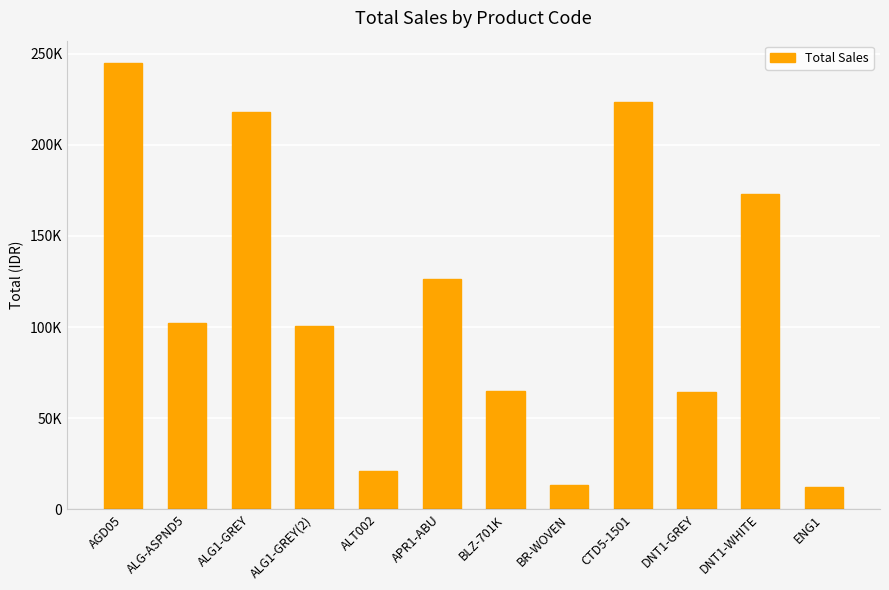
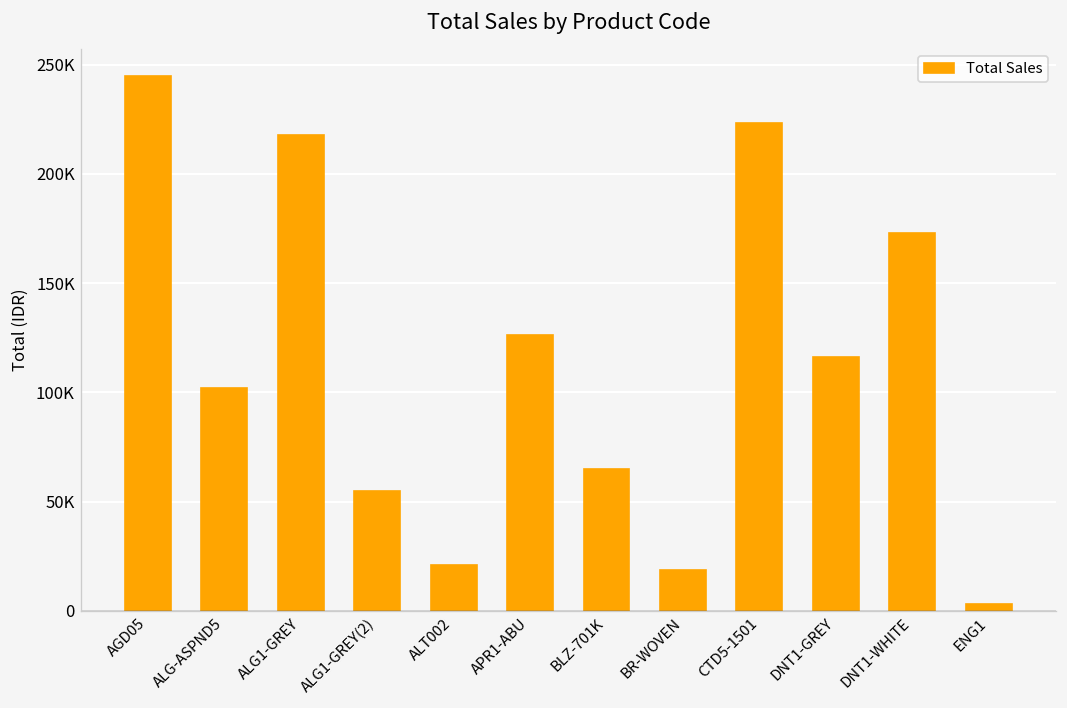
  {
    "AGD05": 245000,
    "ALG-ASPND5": 102000,
    "ALG1-GREY": 218000,
-   "ALG1-GREY(2)": 100000,
+   "ALG1-GREY(2)": 55000,
    "ALT002": 21000,
    "APR1-ABU": 126000,
    "BLZ-701K": 65000,
-   "BR-WOVEN": 13000,
+   "BR-WOVEN": 19000,
    "CTD5-1501": 223000,
-   "DNT1-GREY": 65000,
+   "DNT1-GREY": 116000,
    "DNT1-WHITE": 173000,
-   "ENG1": 12000
+   "ENG1": 3000
  }
